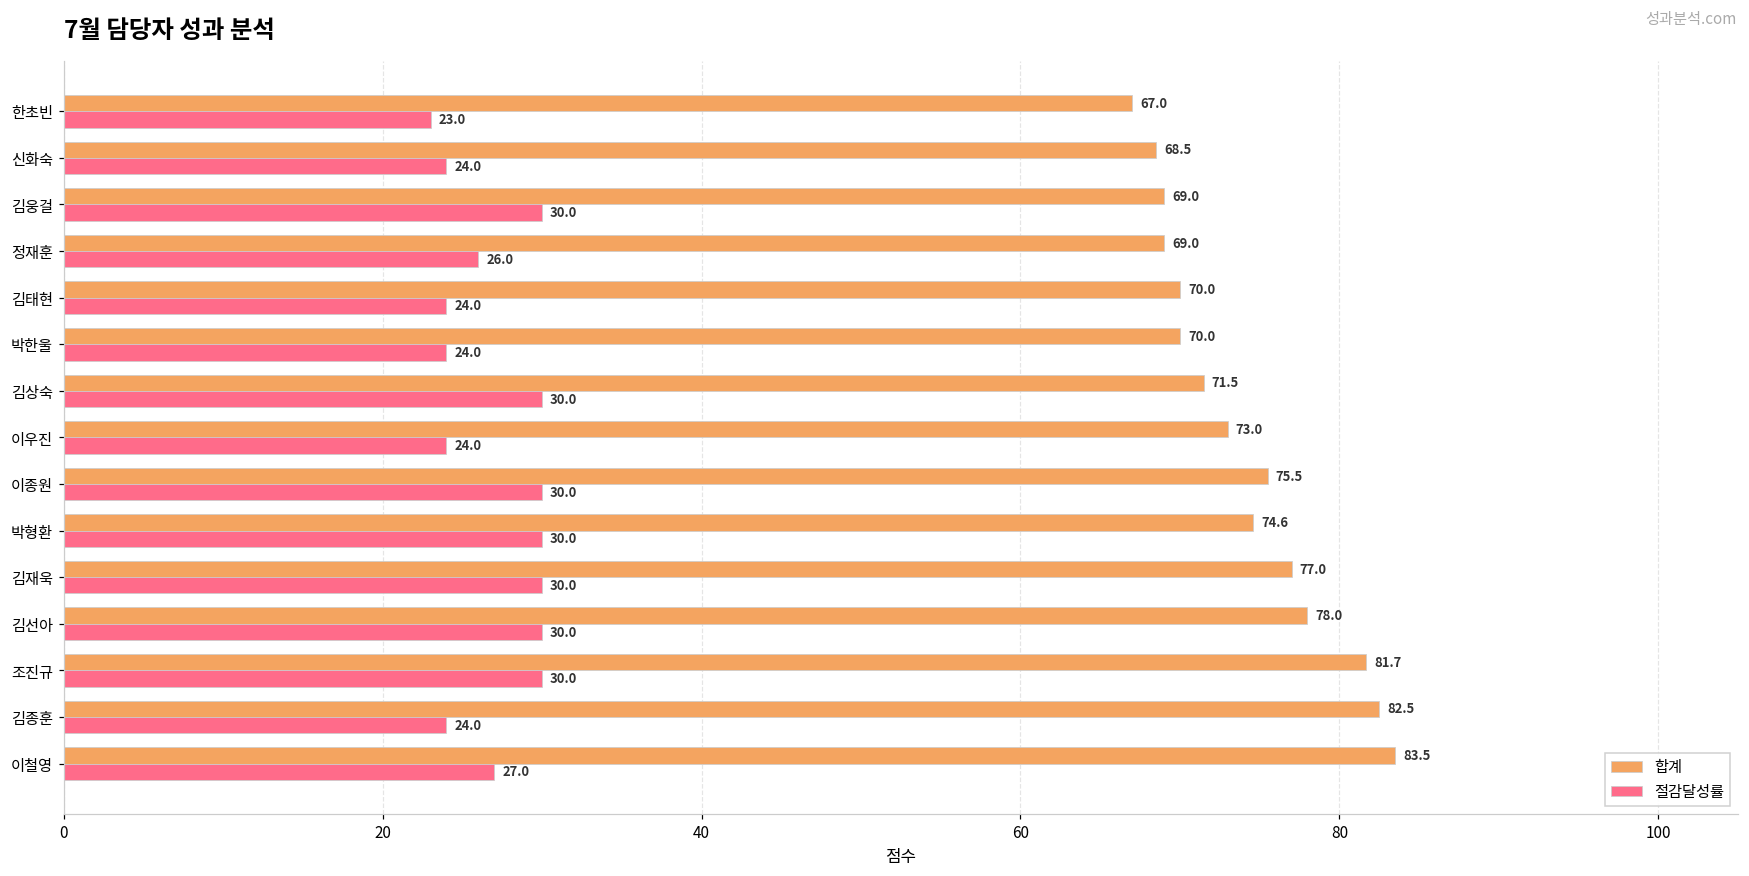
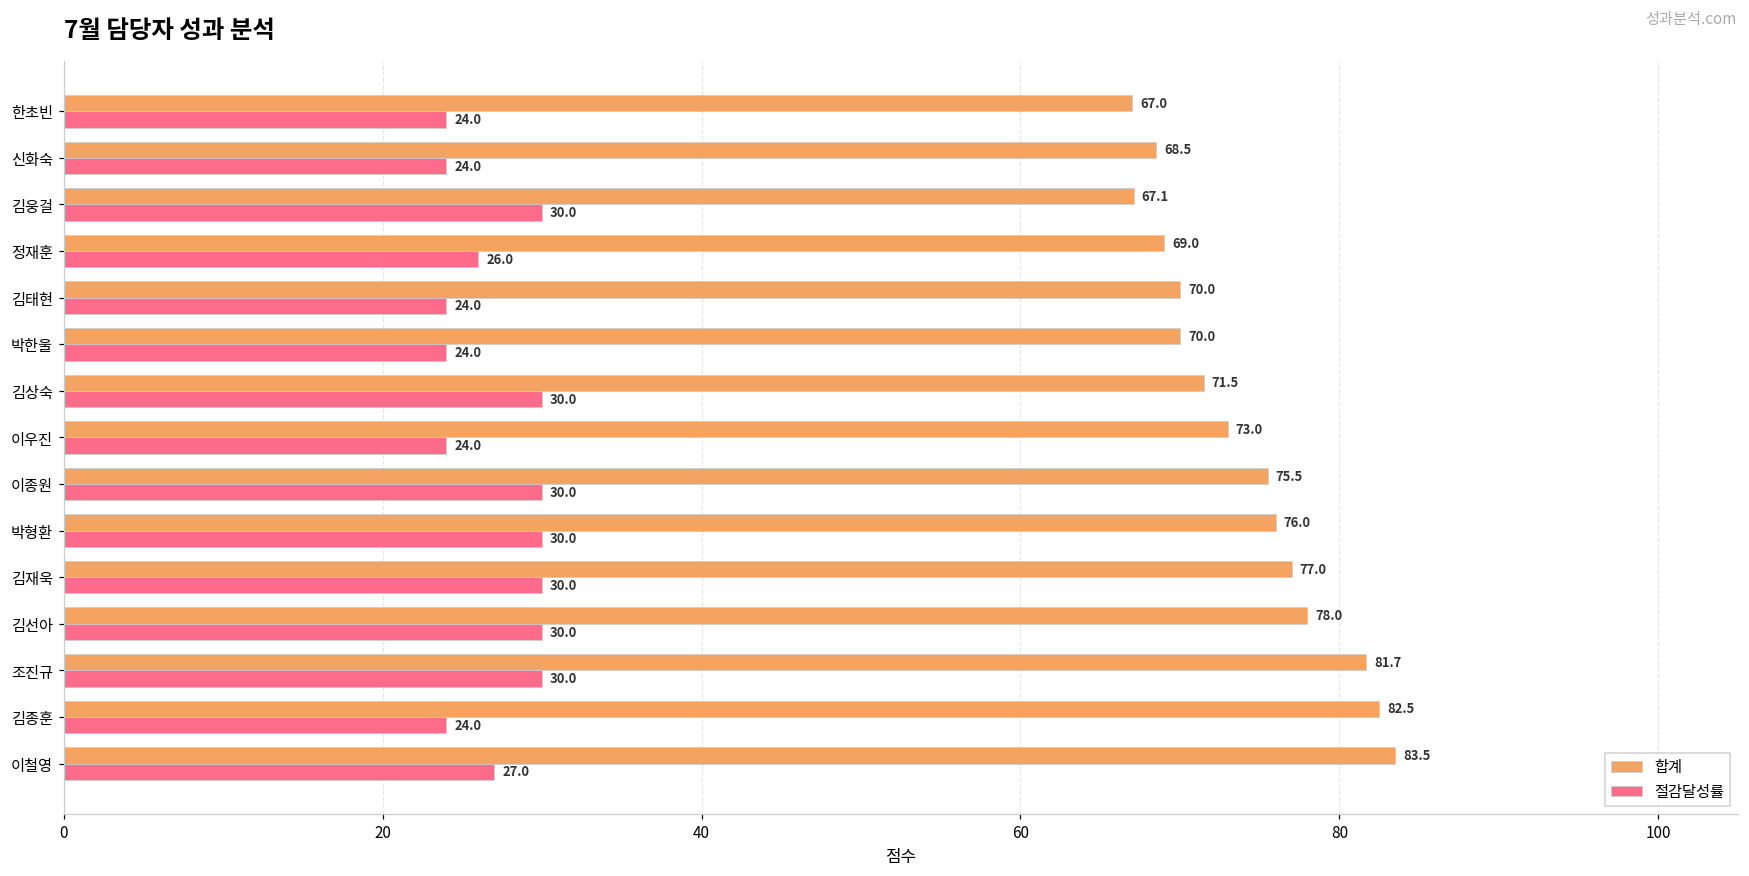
  {
    "합계": {
      "한초빈": 67.0,
      "신화숙": 68.5,
-     "김웅걸": 69.0,
+     "김웅걸": 67.1,
      "정재훈": 69.0,
      "김태현": 70.0,
      "박한울": 70.0,
      "김상숙": 71.5,
      "이우진": 73.0,
      "이종원": 75.5,
-     "박형환": 74.6,
+     "박형환": 76.0,
      "김재욱": 77.0,
      "김선아": 78.0,
      "조진규": 81.7,
      "김종훈": 82.5,
      "이철영": 83.5
    },
    "절감달성률": {
-     "한초빈": 23.0,
+     "한초빈": 24.0,
      "신화숙": 24.0,
      "김웅걸": 30.0,
      "정재훈": 26.0,
      "김태현": 24.0,
      "박한울": 24.0,
      "김상숙": 30.0,
      "이우진": 24.0,
      "이종원": 30.0,
      "박형환": 30.0,
      "김재욱": 30.0,
      "김선아": 30.0,
      "조진규": 30.0,
      "김종훈": 24.0,
      "이철영": 27.0
    }
  }
